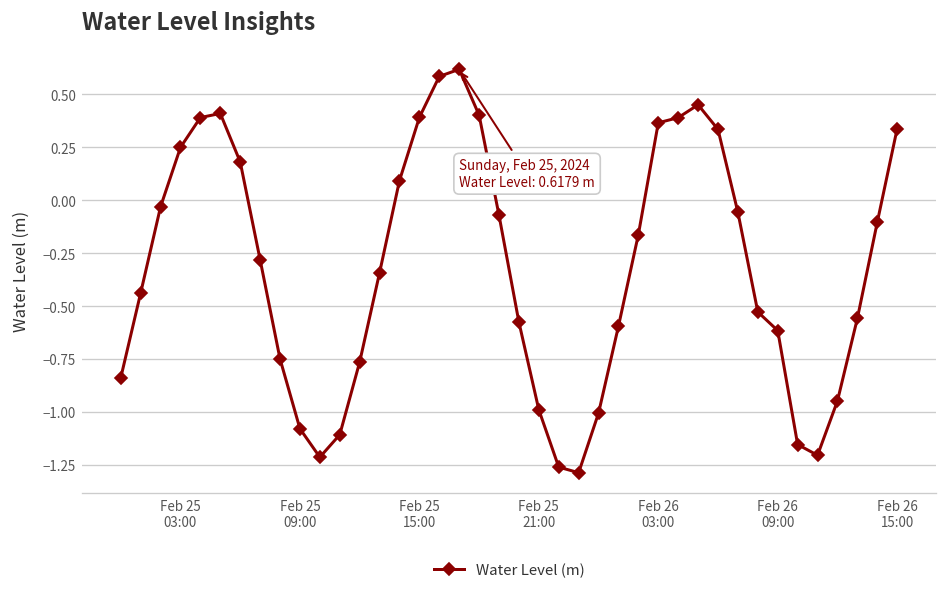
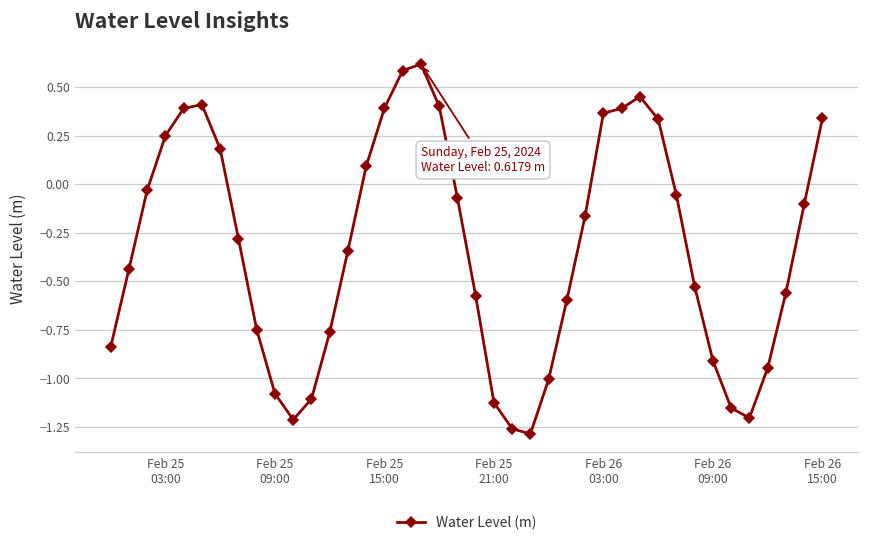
  {
    "Feb 25 03:00": 0.25,
    "Feb 25 09:00": -1.08,
    "Feb 25 15:00": 0.39,
-   "Feb 25 21:00": -0.99,
+   "Feb 25 21:00": -1.12,
    "Feb 26 03:00": 0.37,
-   "Feb 26 09:00": -0.62,
+   "Feb 26 09:00": -0.91,
    "Feb 26 15:00": 0.34
  }
